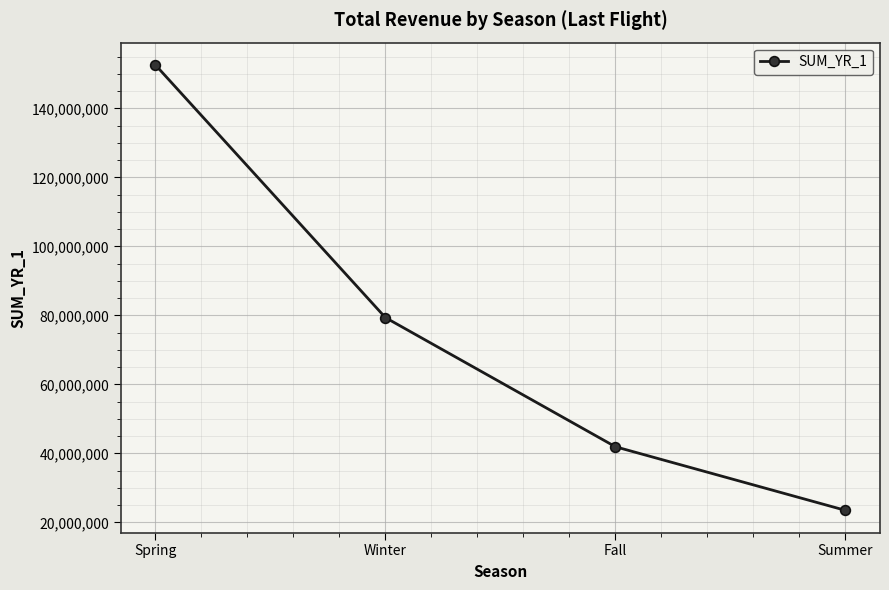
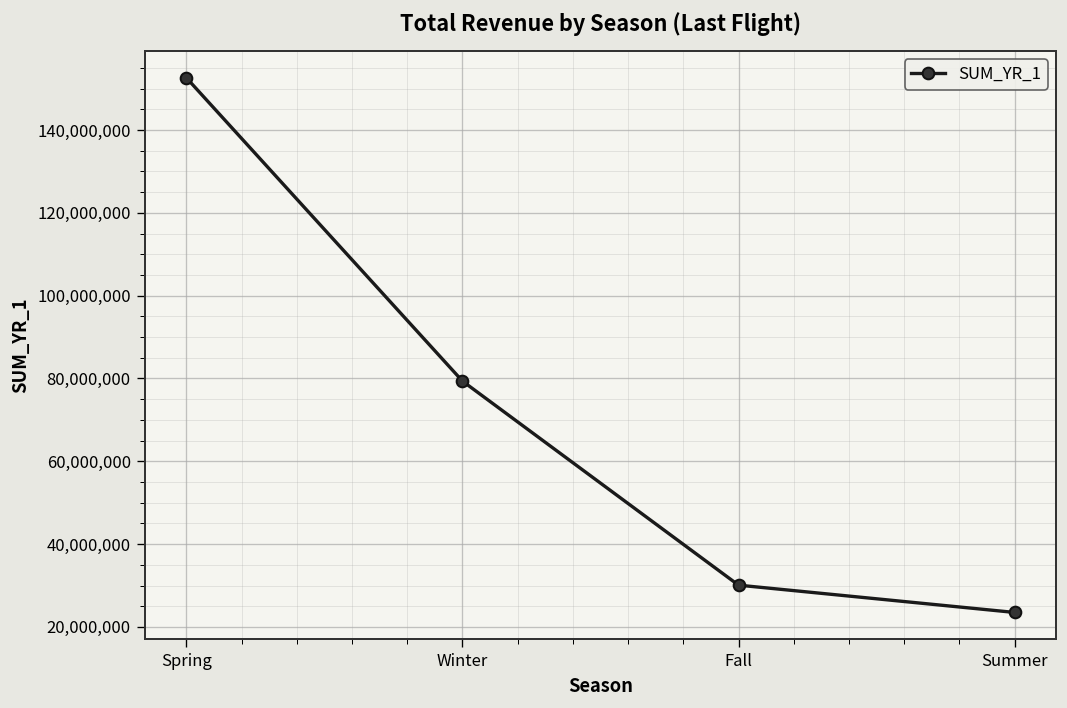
  {
    "Spring": "153,000,000",
    "Winter": "79,000,000",
-   "Fall": "42,000,000",
+   "Fall": "30,000,000",
    "Summer": "23,000,000"
  }
